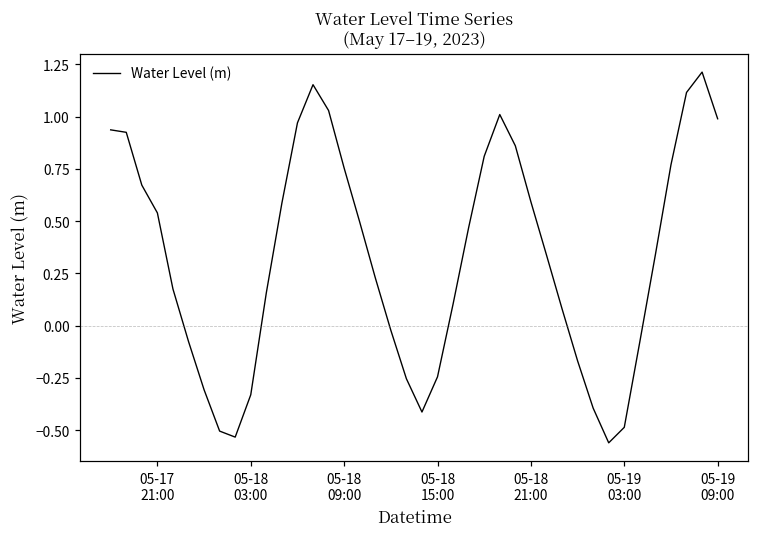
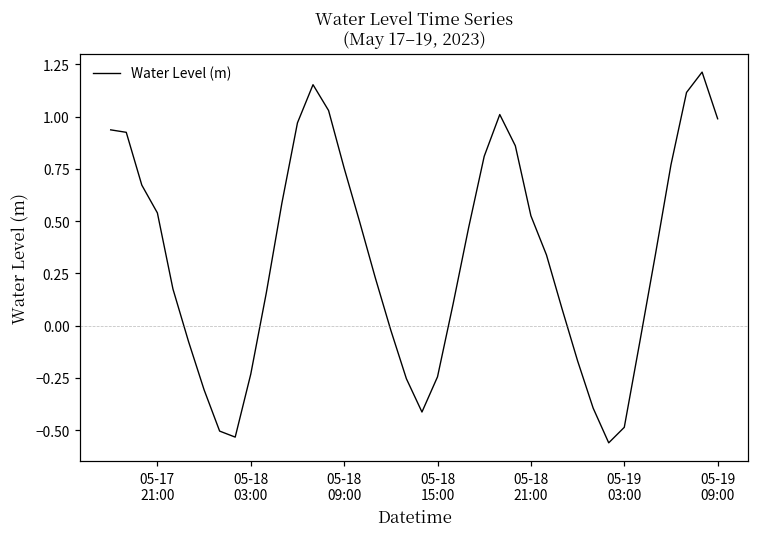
  {
    "05-17 21:00": 0.54,
-   "05-18 03:00": -0.33,
+   "05-18 03:00": -0.23,
    "05-18 09:00": 0.75,
    "05-18 15:00": -0.24,
-   "05-18 21:00": 0.59,
+   "05-18 21:00": 0.53,
    "05-19 03:00": -0.49,
    "05-19 09:00": 0.99
  }
